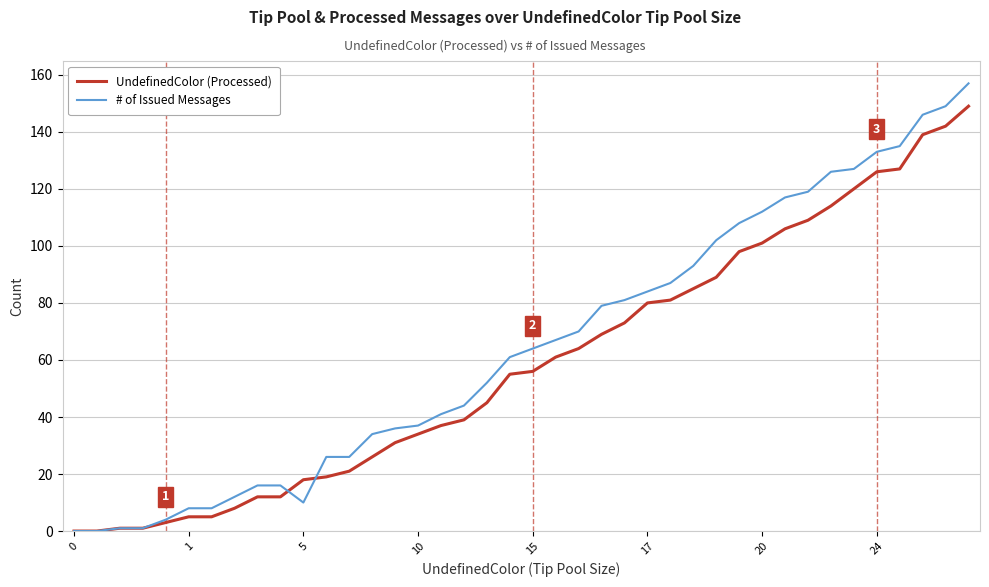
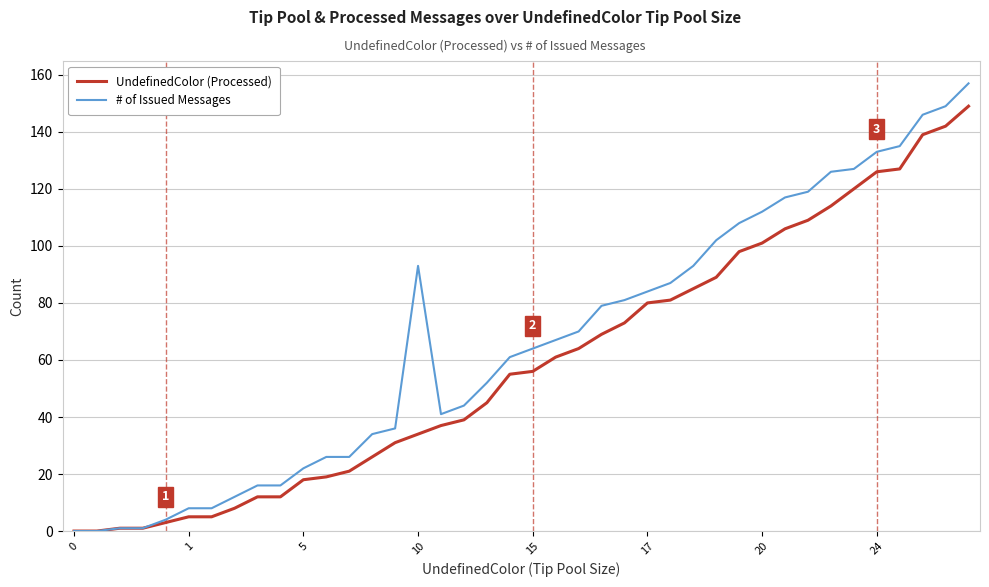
  {
    "UndefinedColor (Processed)": {
      "5": 18,
      "10": 34,
      "15": 56,
      "20": 101
    },
    "# of Issued Messages": {
-     "5": 10,
-     "10": 37,
+     "5": 22,
+     "10": 93,
      "20": 112
    }
  }
